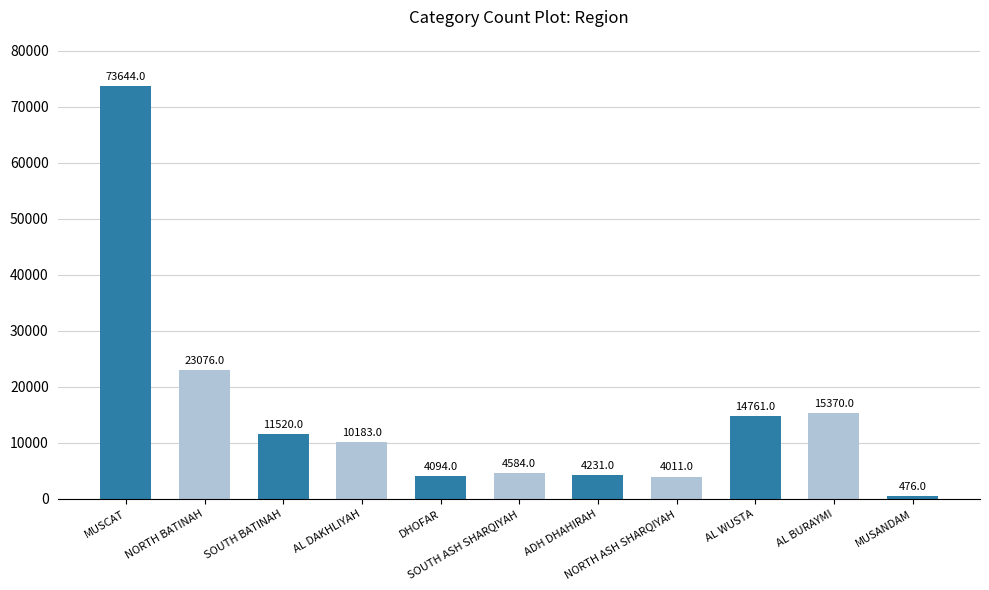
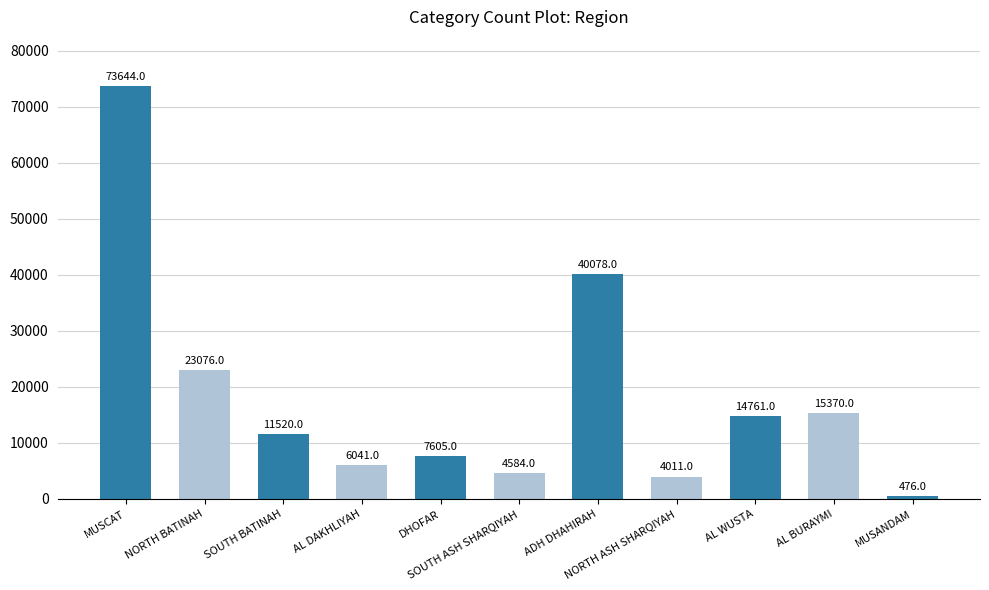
  {
    "MUSCAT": 73644.0,
    "NORTH BATINAH": 23076.0,
    "SOUTH BATINAH": 11520.0,
-   "AL DAKHLIYAH": 10183.0,
-   "DHOFAR": 4094.0,
+   "AL DAKHLIYAH": 6041.0,
+   "DHOFAR": 7605.0,
    "SOUTH ASH SHARQIYAH": 4584.0,
-   "ADH DHAHIRAH": 4231.0,
+   "ADH DHAHIRAH": 40078.0,
    "NORTH ASH SHARQIYAH": 4011.0,
    "AL WUSTA": 14761.0,
    "AL BURAYMI": 15370.0,
    "MUSANDAM": 476.0
  }
